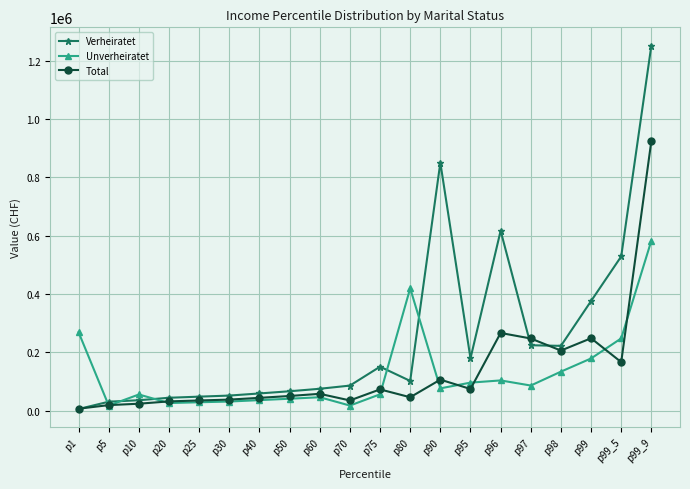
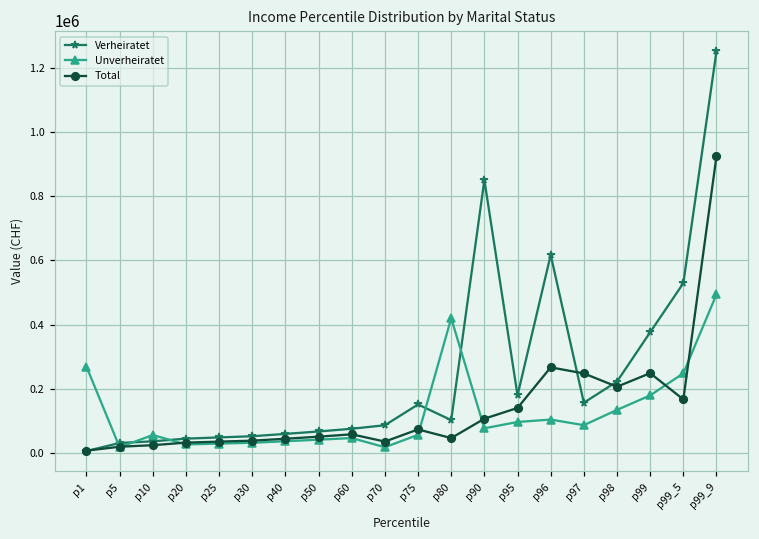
  {
    "Verheiratet": {
      "p5": 30000,
      "p10": 40000,
      "p20": 40000,
      "p25": 50000,
      "p30": 50000,
      "p40": 60000,
      "p50": 70000,
      "p60": 80000,
      "p70": 90000,
      "p75": 150000,
      "p80": 100000,
      "p90": 850000,
      "p95": 180000,
      "p96": 620000,
-     "p97": 220000,
+     "p97": 160000,
      "p98": 220000,
      "p99": 380000,
      "p99_5": 530000,
      "p99_9": 1250000
    },
    "Unverheiratet": {
      "p1": 270000,
      "p10": 60000,
      "p50": 40000,
      "p60": 50000,
      "p70": 20000,
      "p75": 60000,
      "p80": 420000,
      "p90": 80000,
      "p95": 100000,
      "p96": 100000,
      "p97": 90000,
      "p98": 130000,
      "p99": 180000,
      "p99_5": 250000,
-     "p99_9": 580000
+     "p99_9": 490000
    },
    "Total": {
      "p10": 20000,
      "p50": 50000,
      "p60": 60000,
      "p70": 40000,
      "p75": 70000,
      "p80": 50000,
      "p90": 110000,
-     "p95": 70000,
+     "p95": 140000,
      "p96": 270000,
      "p97": 250000,
      "p98": 210000,
      "p99": 250000,
      "p99_5": 170000,
      "p99_9": 920000
    }
  }
